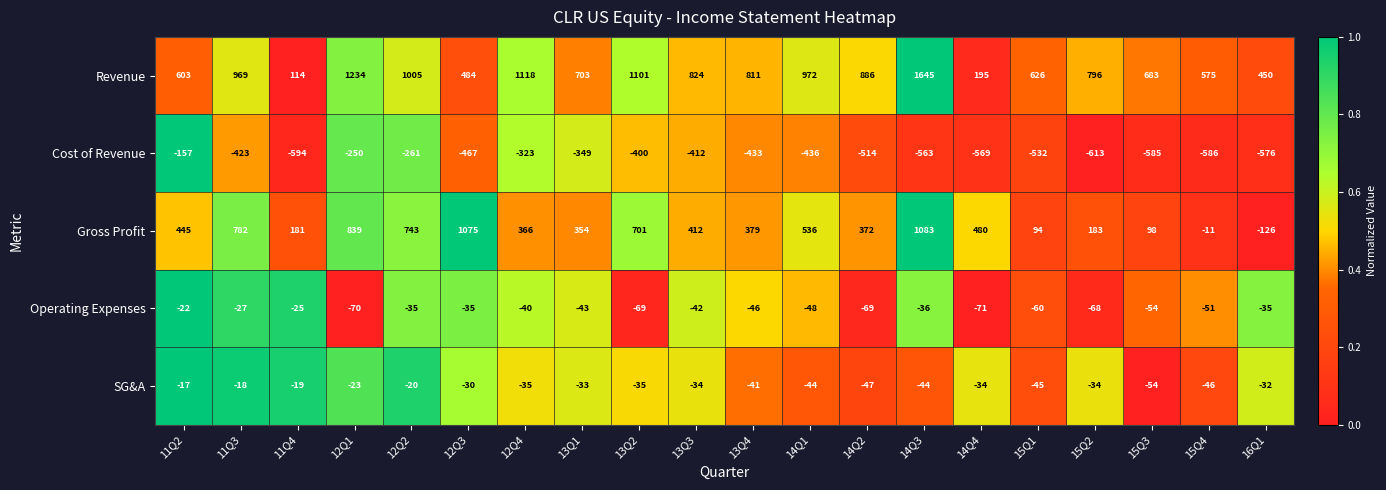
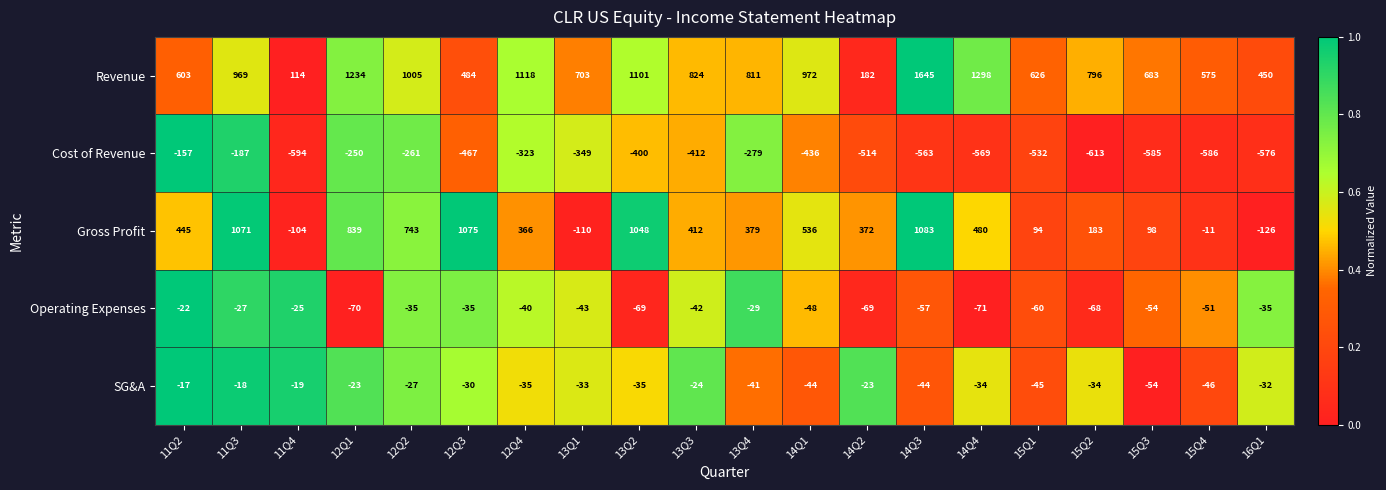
  {
    "Revenue": {
      "11Q2": 603,
      "11Q3": 969,
      "11Q4": 114,
      "12Q1": 1234,
      "12Q2": 1005,
      "12Q3": 484,
      "12Q4": 1118,
      "13Q1": 703,
      "13Q2": 1101,
      "13Q3": 824,
      "13Q4": 811,
      "14Q1": 972,
-     "14Q2": 886,
+     "14Q2": 182,
      "14Q3": 1645,
-     "14Q4": 195,
+     "14Q4": 1298,
      "15Q1": 626,
      "15Q2": 796,
      "15Q3": 683,
      "15Q4": 575,
      "16Q1": 450
    },
    "Cost of Revenue": {
      "11Q2": -157,
-     "11Q3": -423,
+     "11Q3": -187,
      "11Q4": -594,
      "12Q1": -250,
      "12Q2": -261,
      "12Q3": -467,
      "12Q4": -323,
      "13Q1": -349,
      "13Q2": -400,
      "13Q3": -412,
-     "13Q4": -433,
+     "13Q4": -279,
      "14Q1": -436,
      "14Q2": -514,
      "14Q3": -563,
      "14Q4": -569,
      "15Q1": -532,
      "15Q2": -613,
      "15Q3": -585,
      "15Q4": -586,
      "16Q1": -576
    },
    "Gross Profit": {
      "11Q2": 445,
-     "11Q3": 782,
-     "11Q4": 181,
+     "11Q3": 1071,
+     "11Q4": -104,
      "12Q1": 839,
      "12Q2": 743,
      "12Q3": 1075,
      "12Q4": 366,
-     "13Q1": 354,
-     "13Q2": 701,
+     "13Q1": -110,
+     "13Q2": 1048,
      "13Q3": 412,
      "13Q4": 379,
      "14Q1": 536,
      "14Q2": 372,
      "14Q3": 1083,
      "14Q4": 480,
      "15Q1": 94,
      "15Q2": 183,
      "15Q3": 98,
      "15Q4": -11,
      "16Q1": -126
    },
    "Operating Expenses": {
      "11Q2": -22,
      "11Q3": -27,
      "11Q4": -25,
      "12Q1": -70,
      "12Q2": -35,
      "12Q3": -35,
      "12Q4": -40,
      "13Q1": -43,
      "13Q2": -69,
      "13Q3": -42,
-     "13Q4": -46,
+     "13Q4": -29,
      "14Q1": -48,
      "14Q2": -69,
-     "14Q3": -36,
+     "14Q3": -57,
      "14Q4": -71,
      "15Q1": -60,
      "15Q2": -68,
      "15Q3": -54,
      "15Q4": -51,
      "16Q1": -35
    },
    "SG&A": {
      "11Q2": -17,
      "11Q3": -18,
      "11Q4": -19,
      "12Q1": -23,
-     "12Q2": -20,
+     "12Q2": -27,
      "12Q3": -30,
      "12Q4": -35,
      "13Q1": -33,
      "13Q2": -35,
-     "13Q3": -34,
+     "13Q3": -24,
      "13Q4": -41,
      "14Q1": -44,
-     "14Q2": -47,
+     "14Q2": -23,
      "14Q3": -44,
      "14Q4": -34,
      "15Q1": -45,
      "15Q2": -34,
      "15Q3": -54,
      "15Q4": -46,
      "16Q1": -32
    }
  }
